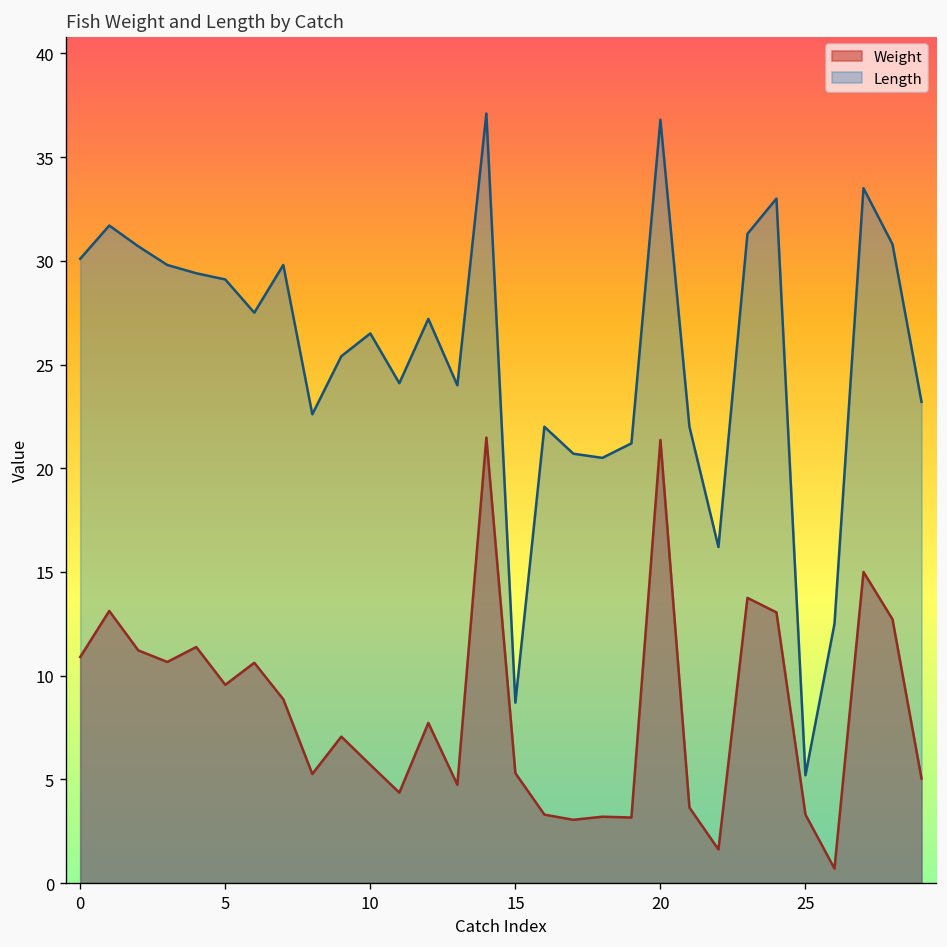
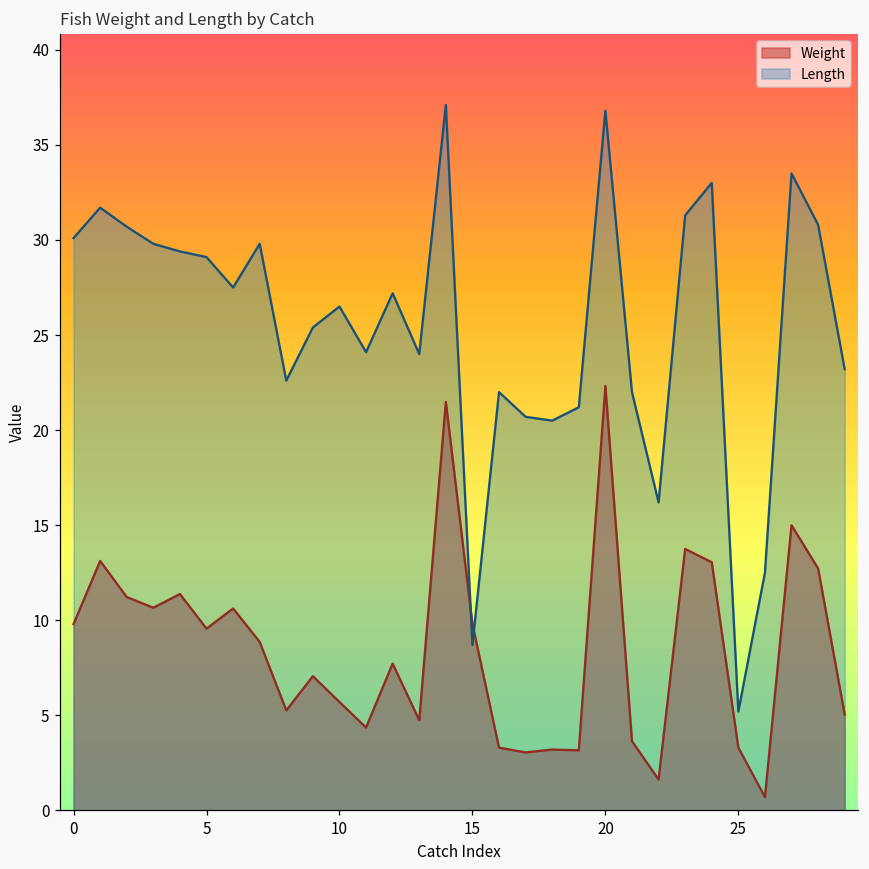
  {
    "Weight": {
-     "0": 10.9,
+     "0": 9.8,
      "5": 9.6,
      "10": 5.7,
-     "15": 5.3,
-     "20": 21.4,
+     "15": 9.8,
+     "20": 22.3,
      "25": 3.3
    },
    "Length": {
      "0": 30.1,
      "5": 29.1,
      "10": 26.5,
      "15": 8.7,
      "20": 36.8,
      "25": 5.2
    }
  }
